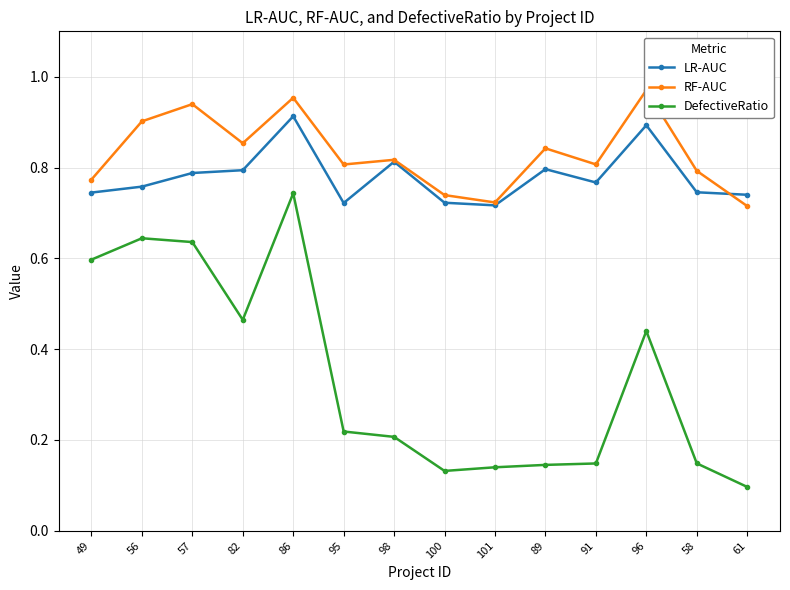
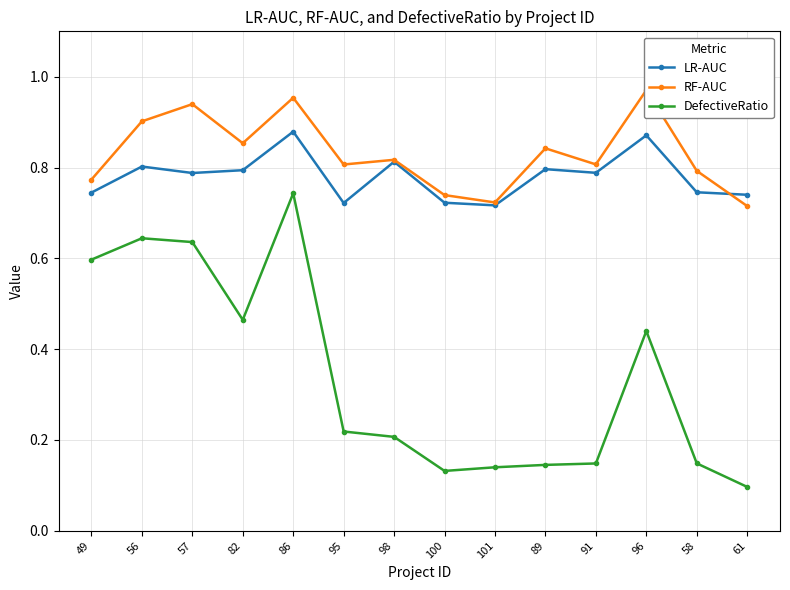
  {
    "LR-AUC": {
      "49": 0.74,
-     "56": 0.76,
+     "56": 0.80,
      "57": 0.79,
      "82": 0.79,
-     "86": 0.91,
+     "86": 0.88,
      "95": 0.72,
      "100": 0.72,
      "101": 0.72,
      "89": 0.80,
-     "91": 0.77,
-     "96": 0.89,
+     "91": 0.79,
+     "96": 0.87,
      "58": 0.75,
      "61": 0.74
    },
    "RF-AUC": {
      "49": 0.77,
      "56": 0.90,
      "57": 0.94,
      "82": 0.85,
      "86": 0.95,
      "95": 0.81,
      "100": 0.74,
      "101": 0.72,
      "89": 0.84,
      "91": 0.81,
      "58": 0.79,
      "61": 0.72
    },
    "DefectiveRatio": {
      "49": 0.60,
      "56": 0.64,
      "57": 0.64,
      "82": 0.46,
      "86": 0.74,
      "95": 0.22,
      "98": 0.21,
      "100": 0.13,
      "101": 0.14,
      "89": 0.14,
      "91": 0.15,
      "96": 0.44,
      "58": 0.15,
      "61": 0.10
    }
  }
